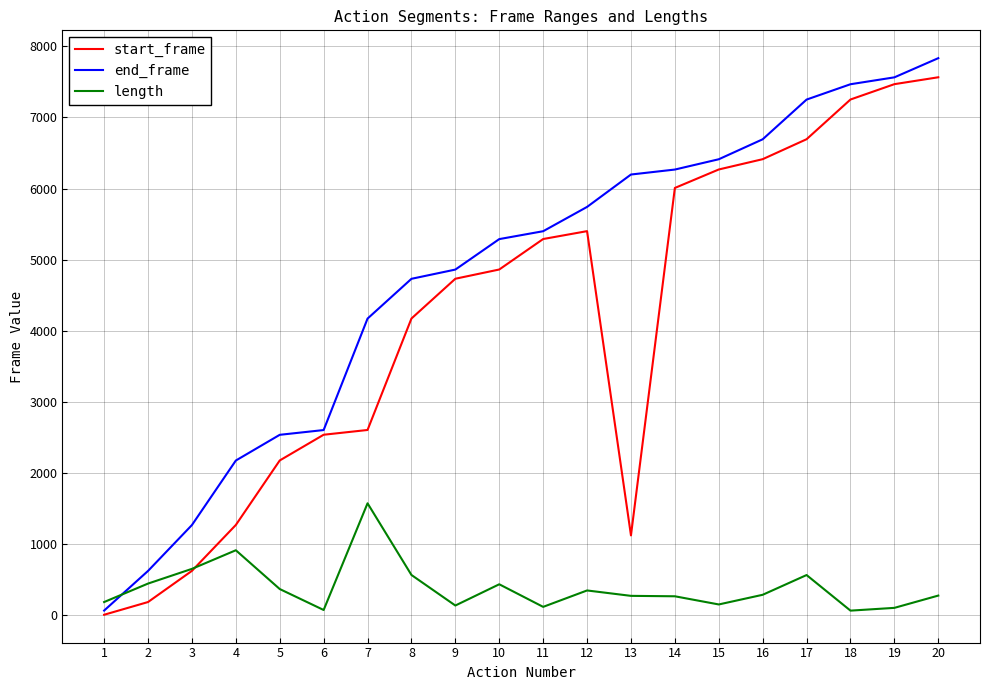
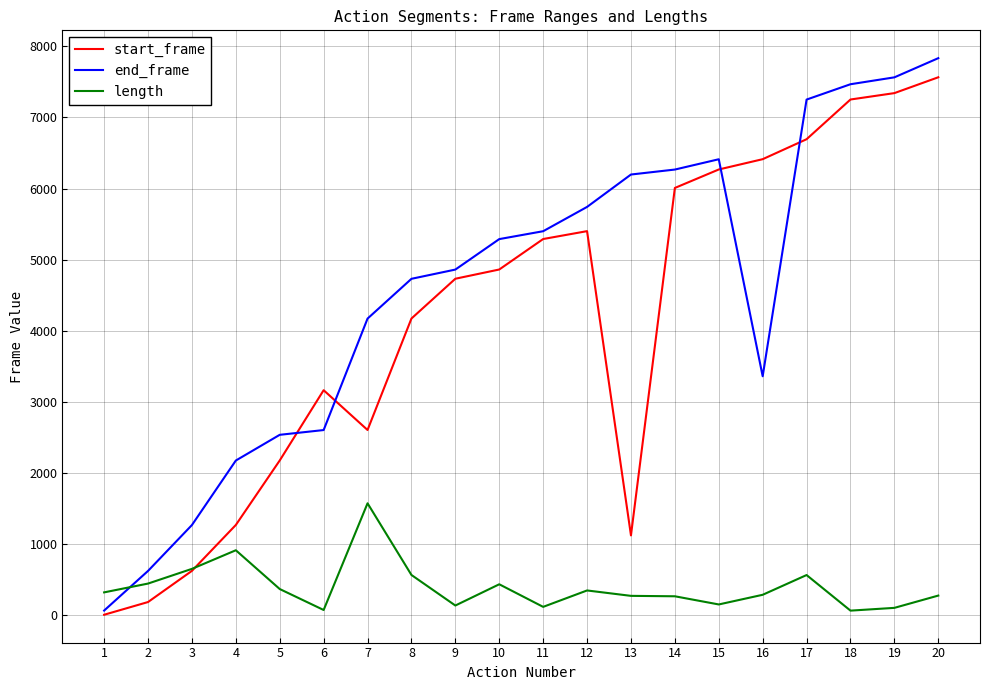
  {
    "start_frame": {
      "1": 0,
      "2": 200,
      "4": 1300,
      "5": 2200,
-     "6": 2500,
+     "6": 3200,
      "7": 2600,
      "8": 4200,
      "9": 4700,
      "10": 4900,
      "11": 5300,
      "12": 5400,
      "13": 1100,
      "14": 6000,
      "15": 6300,
      "16": 6400,
      "17": 6700,
      "18": 7300,
-     "19": 7500,
+     "19": 7300,
      "20": 7600
    },
    "end_frame": {
      "1": 100,
      "2": 600,
      "3": 1300,
      "4": 2200,
      "5": 2500,
      "6": 2600,
      "7": 4200,
      "8": 4700,
      "9": 4900,
      "10": 5300,
      "11": 5400,
      "12": 5700,
      "13": 6200,
      "14": 6300,
      "15": 6400,
-     "16": 6700,
+     "16": 3400,
      "17": 7300,
      "18": 7500,
      "19": 7600,
      "20": 7800
    },
    "length": {
-     "1": 200,
+     "1": 300,
      "2": 400,
      "4": 900,
      "5": 400,
      "6": 100,
      "7": 1600,
      "8": 600,
      "9": 100,
      "10": 400,
      "11": 100,
      "12": 300,
      "13": 300,
      "14": 300,
      "15": 100,
      "16": 300,
      "17": 600,
      "18": 100,
      "19": 100,
      "20": 300
    }
  }
